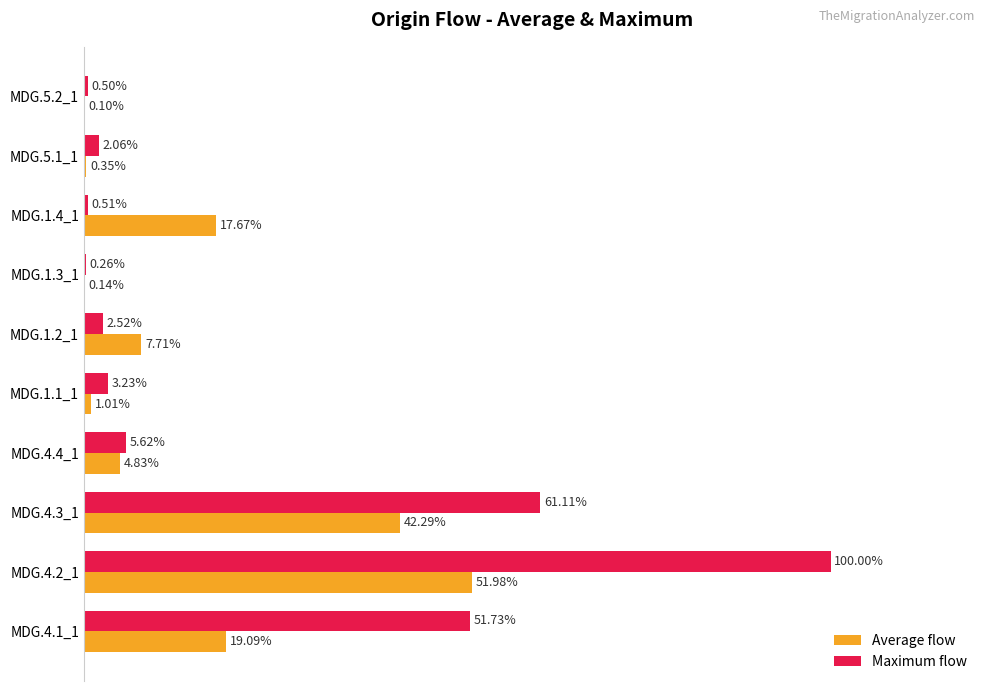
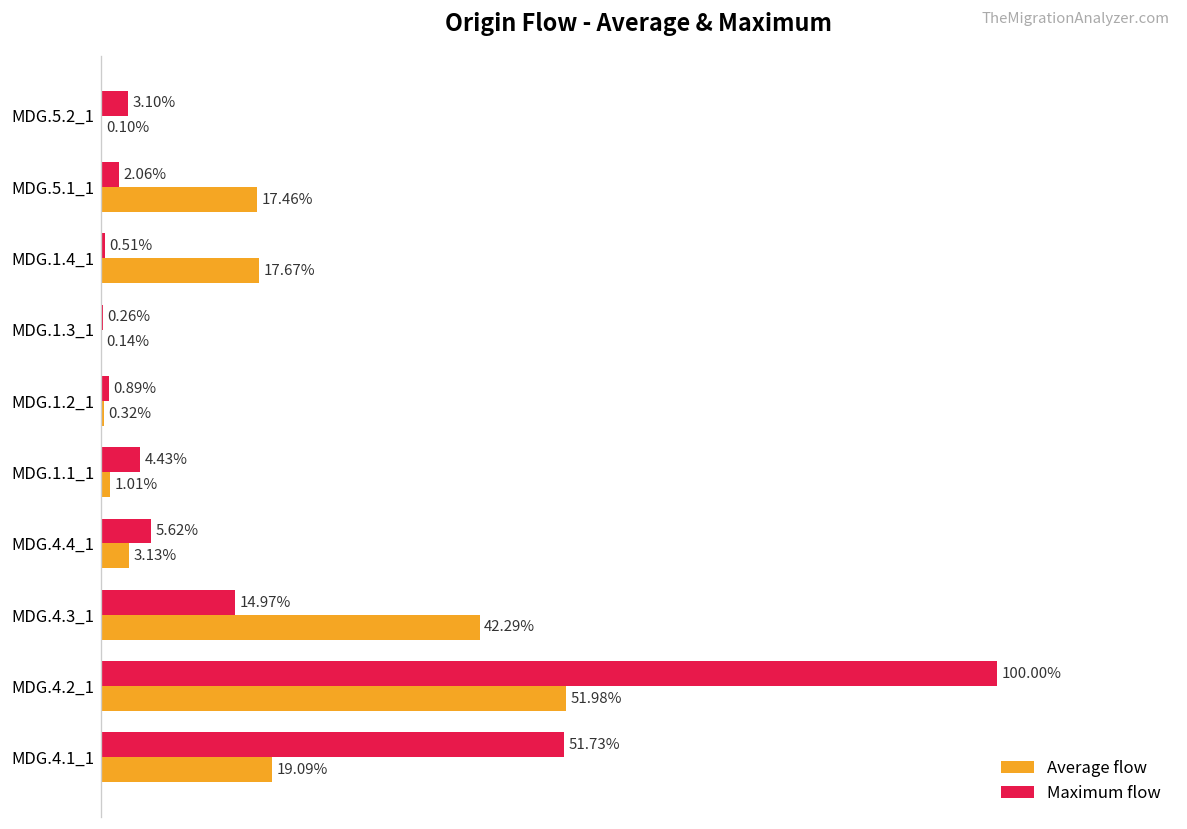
  {
    "Average flow": {
      "MDG.5.2_1": "0.10%",
-     "MDG.5.1_1": "0.35%",
+     "MDG.5.1_1": "17.46%",
      "MDG.1.4_1": "17.67%",
      "MDG.1.3_1": "0.14%",
-     "MDG.1.2_1": "7.71%",
+     "MDG.1.2_1": "0.32%",
      "MDG.1.1_1": "1.01%",
-     "MDG.4.4_1": "4.83%",
+     "MDG.4.4_1": "3.13%",
      "MDG.4.3_1": "42.29%",
      "MDG.4.2_1": "51.98%",
      "MDG.4.1_1": "19.09%"
    },
    "Maximum flow": {
-     "MDG.5.2_1": "0.50%",
+     "MDG.5.2_1": "3.10%",
      "MDG.5.1_1": "2.06%",
      "MDG.1.4_1": "0.51%",
      "MDG.1.3_1": "0.26%",
-     "MDG.1.2_1": "2.52%",
-     "MDG.1.1_1": "3.23%",
+     "MDG.1.2_1": "0.89%",
+     "MDG.1.1_1": "4.43%",
      "MDG.4.4_1": "5.62%",
-     "MDG.4.3_1": "61.11%",
+     "MDG.4.3_1": "14.97%",
      "MDG.4.2_1": "100.00%",
      "MDG.4.1_1": "51.73%"
    }
  }
